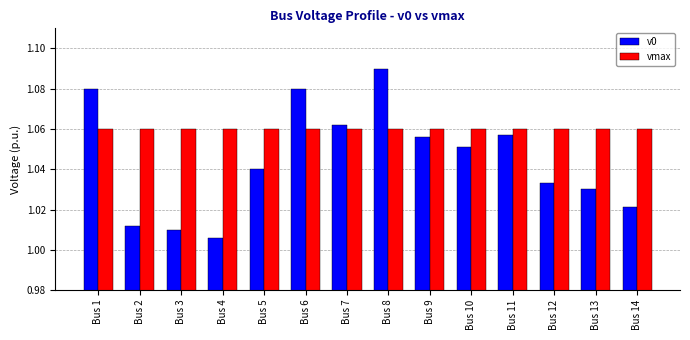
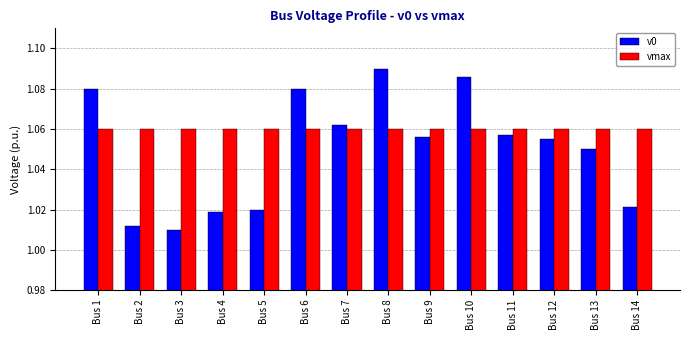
  {
    "v0": {
      "Bus 1": 1.080,
      "Bus 2": 1.012,
      "Bus 3": 1.010,
-     "Bus 4": 1.006,
-     "Bus 5": 1.04,
+     "Bus 4": 1.019,
+     "Bus 5": 1.02,
      "Bus 6": 1.080,
      "Bus 7": 1.062,
      "Bus 8": 1.090,
      "Bus 9": 1.056,
-     "Bus 10": 1.051,
+     "Bus 10": 1.086,
      "Bus 11": 1.057,
-     "Bus 12": 1.033,
-     "Bus 13": 1.03,
+     "Bus 12": 1.055,
+     "Bus 13": 1.05,
      "Bus 14": 1.021
    },
    "vmax": {
      "Bus 1": 1.060,
      "Bus 2": 1.060,
      "Bus 3": 1.060,
      "Bus 4": 1.060,
      "Bus 5": 1.060,
      "Bus 6": 1.060,
      "Bus 7": 1.060,
      "Bus 8": 1.060,
      "Bus 9": 1.060,
      "Bus 10": 1.060,
      "Bus 11": 1.060,
      "Bus 12": 1.060,
      "Bus 13": 1.060,
      "Bus 14": 1.060
    }
  }
